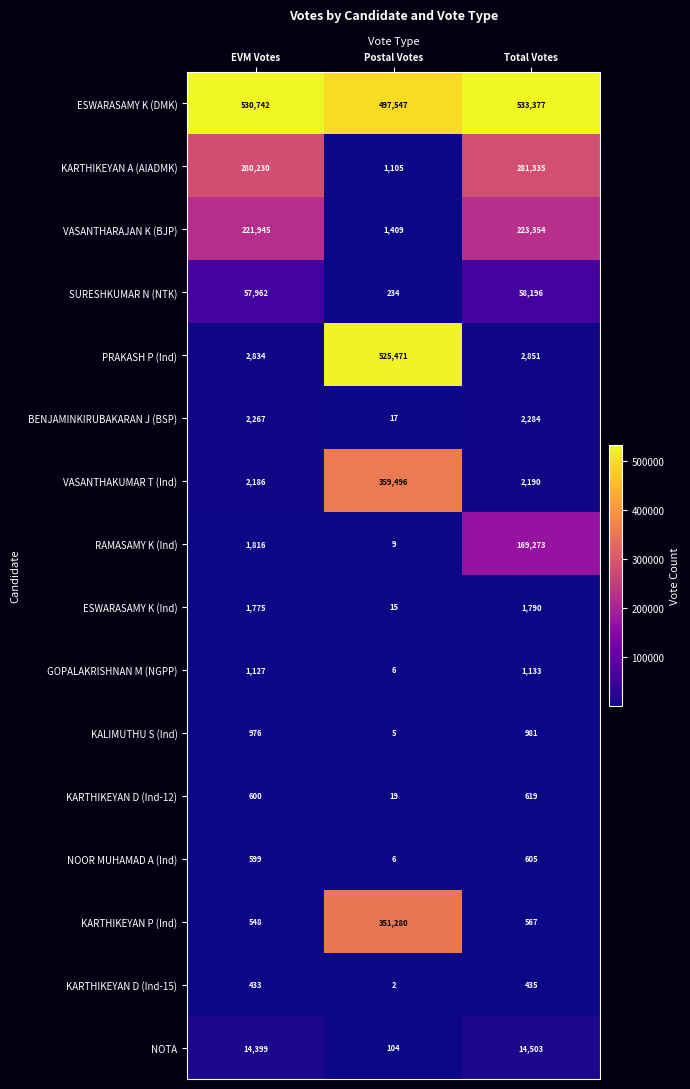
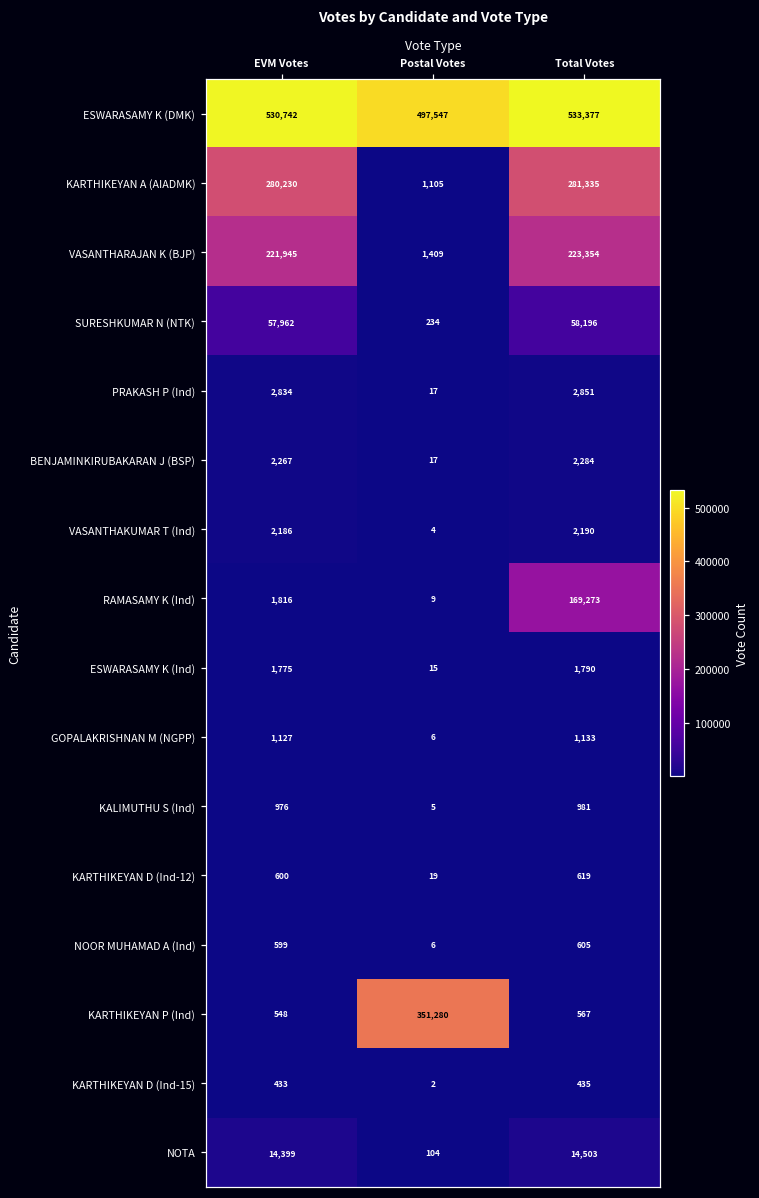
  {
    "ESWARASAMY K (DMK)": {
      "EVM Votes": "530,742",
      "Postal Votes": "497,547",
      "Total Votes": "533,377"
    },
    "KARTHIKEYAN A (AIADMK)": {
      "EVM Votes": "280,230",
      "Postal Votes": "1,105",
      "Total Votes": "281,335"
    },
    "VASANTHARAJAN K (BJP)": {
      "EVM Votes": "221,945",
      "Postal Votes": "1,409",
      "Total Votes": "223,354"
    },
    "SURESHKUMAR N (NTK)": {
      "EVM Votes": "57,962",
      "Postal Votes": "234",
      "Total Votes": "58,196"
    },
    "PRAKASH P (Ind)": {
      "EVM Votes": "2,834",
-     "Postal Votes": "525,471",
+     "Postal Votes": "17",
      "Total Votes": "2,851"
    },
    "BENJAMINKIRUBAKARAN J (BSP)": {
      "EVM Votes": "2,267",
      "Postal Votes": "17",
      "Total Votes": "2,284"
    },
    "VASANTHAKUMAR T (Ind)": {
      "EVM Votes": "2,186",
-     "Postal Votes": "359,496",
+     "Postal Votes": "4",
      "Total Votes": "2,190"
    },
    "RAMASAMY K (Ind)": {
      "EVM Votes": "1,816",
      "Postal Votes": "9",
      "Total Votes": "169,273"
    },
    "ESWARASAMY K (Ind)": {
      "EVM Votes": "1,775",
      "Postal Votes": "15",
      "Total Votes": "1,790"
    },
    "GOPALAKRISHNAN M (NGPP)": {
      "EVM Votes": "1,127",
      "Postal Votes": "6",
      "Total Votes": "1,133"
    },
    "KALIMUTHU S (Ind)": {
      "EVM Votes": "976",
      "Postal Votes": "5",
      "Total Votes": "981"
    },
    "KARTHIKEYAN D (Ind-12)": {
      "EVM Votes": "600",
      "Postal Votes": "19",
      "Total Votes": "619"
    },
    "NOOR MUHAMAD A (Ind)": {
      "EVM Votes": "599",
      "Postal Votes": "6",
      "Total Votes": "605"
    },
    "KARTHIKEYAN P (Ind)": {
      "EVM Votes": "548",
      "Postal Votes": "351,280",
      "Total Votes": "567"
    },
    "KARTHIKEYAN D (Ind-15)": {
      "EVM Votes": "433",
      "Postal Votes": "2",
      "Total Votes": "435"
    },
    "NOTA": {
      "EVM Votes": "14,399",
      "Postal Votes": "104",
      "Total Votes": "14,503"
    }
  }
